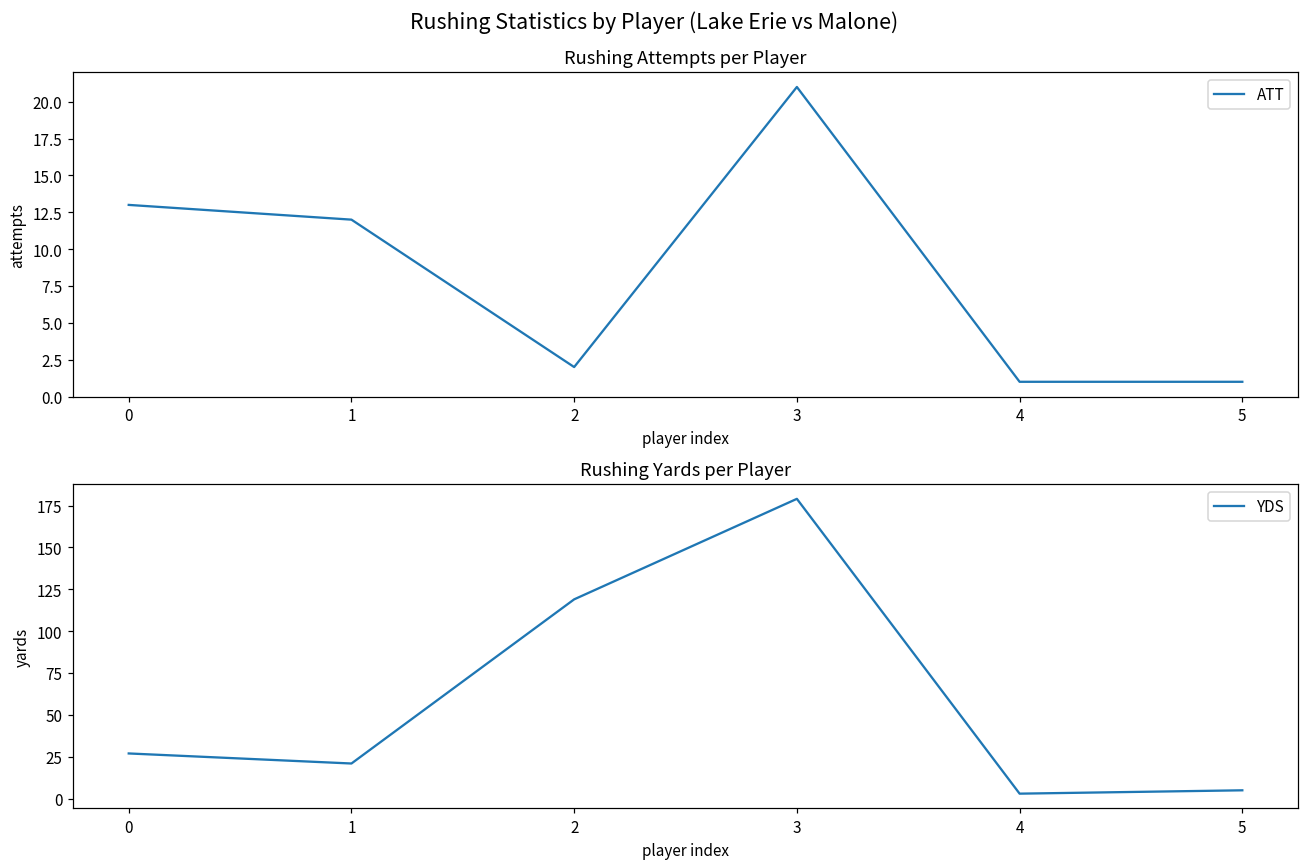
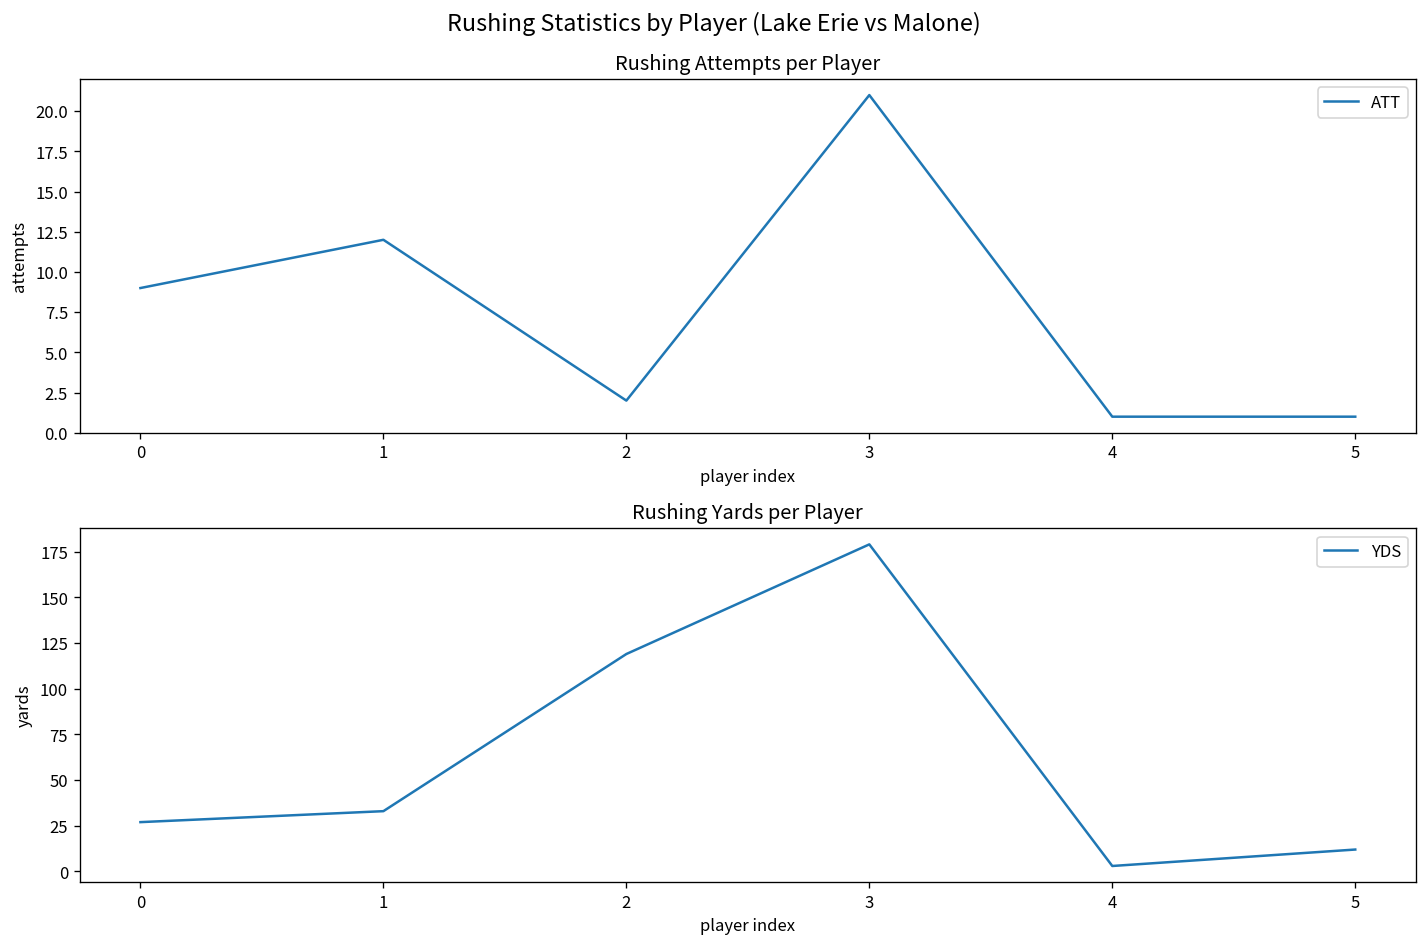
  {
    "Rushing Attempts per Player": {
-     "0": 13,
+     "0": 9,
      "1": 12,
      "2": 2,
      "3": 21,
      "4": 1,
      "5": 1
    },
    "Rushing Yards per Player": {
      "0": 27,
-     "1": 21,
+     "1": 33,
      "2": 119,
      "3": 179,
      "4": 3,
-     "5": 5
+     "5": 12
    }
  }
